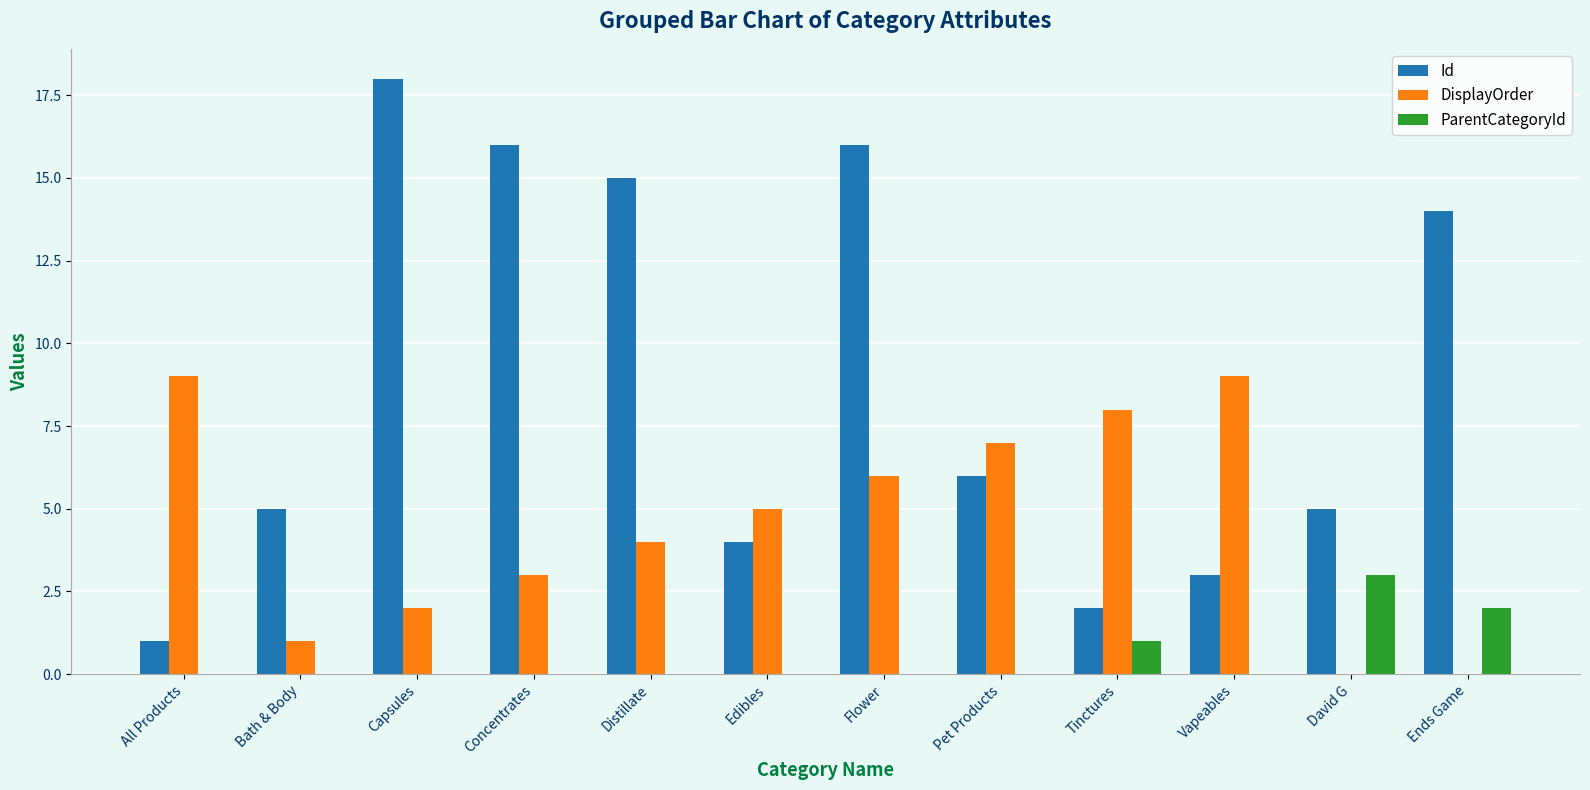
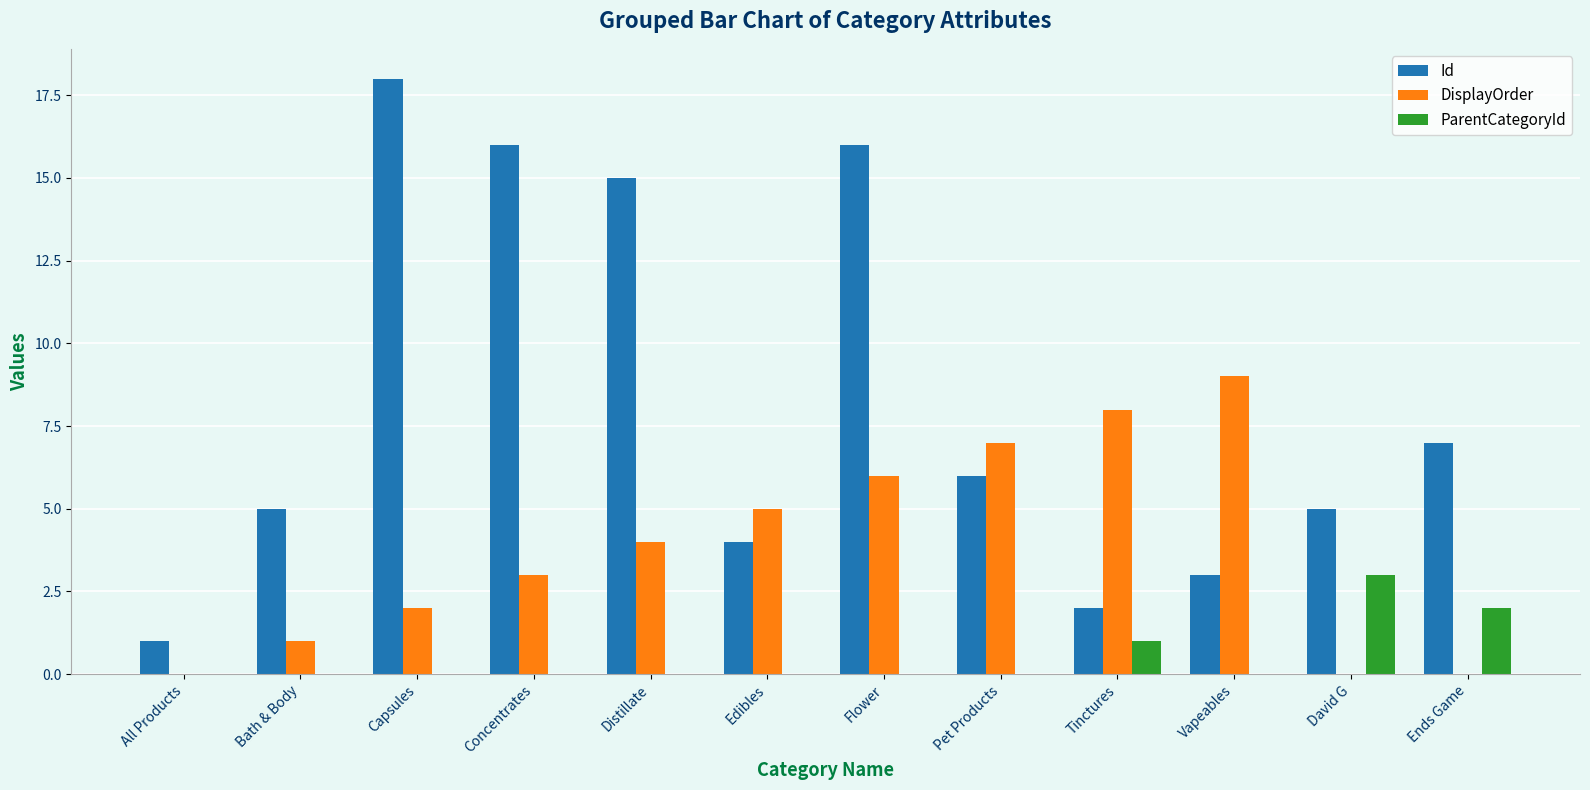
  {
    "Id": {
      "All Products": 1,
      "Bath & Body": 5,
      "Capsules": 18,
      "Concentrates": 16,
      "Distillate": 15,
      "Edibles": 4,
      "Flower": 16,
      "Pet Products": 6,
      "Tinctures": 2,
      "Vapeables": 3,
      "David G": 5,
-     "Ends Game": 14
+     "Ends Game": 7
    },
    "DisplayOrder": {
-     "All Products": 9,
+     "All Products": 0,
      "Bath & Body": 1,
      "Capsules": 2,
      "Concentrates": 3,
      "Distillate": 4,
      "Edibles": 5,
      "Flower": 6,
      "Pet Products": 7,
      "Tinctures": 8,
      "Vapeables": 9,
      "David G": 0,
      "Ends Game": 0
    },
    "ParentCategoryId": {
      "All Products": 0,
      "Bath & Body": 0,
      "Capsules": 0,
      "Concentrates": 0,
      "Distillate": 0,
      "Edibles": 0,
      "Flower": 0,
      "Pet Products": 0,
      "Tinctures": 1,
      "Vapeables": 0,
      "David G": 3,
      "Ends Game": 2
    }
  }
